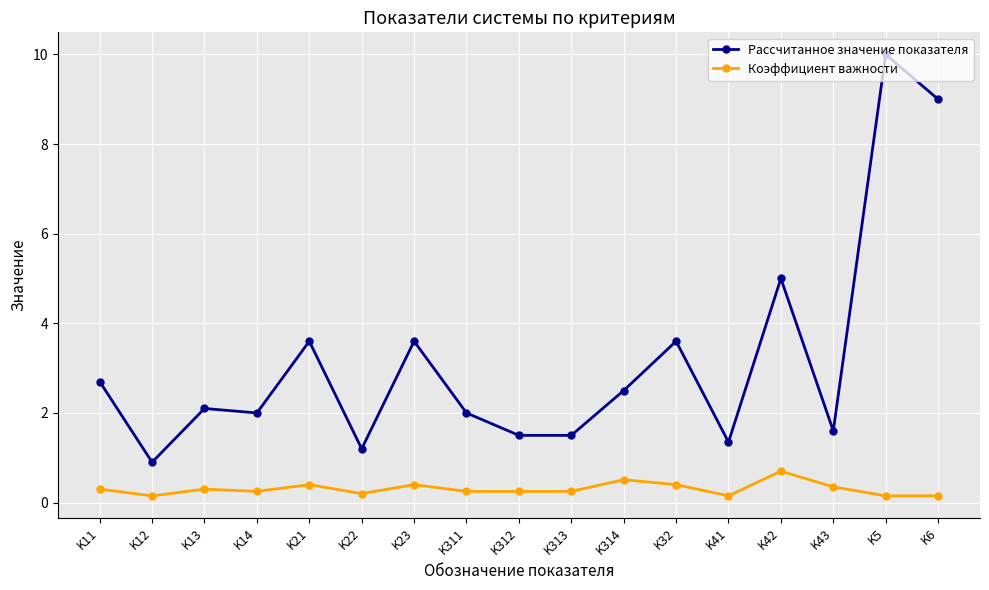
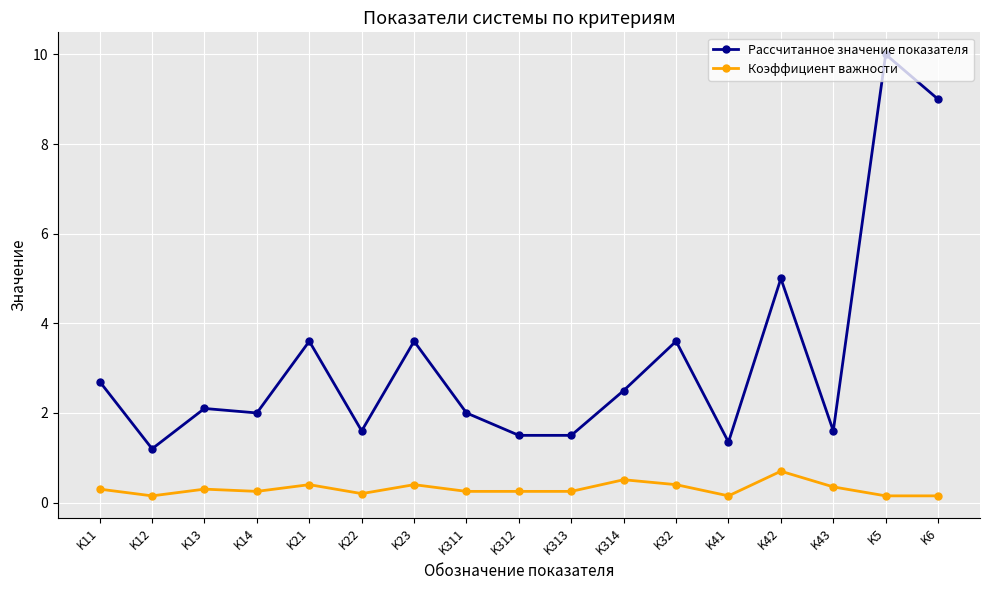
  {
    "Рассчитанное значение показателя": {
      "K11": 2.7,
-     "K12": 0.9,
+     "K12": 1.2,
      "K13": 2.1,
      "K14": 2.0,
      "K21": 3.6,
-     "K22": 1.2,
+     "K22": 1.6,
      "K23": 3.6,
      "K311": 2.0,
      "K312": 1.5,
      "K313": 1.5,
      "K314": 2.5,
      "K32": 3.6,
      "K41": 1.4,
      "K42": 5.0,
      "K43": 1.6,
      "K6": 9.0
    },
    "Коэффициент важности": {
      "K11": 0.3,
      "K12": 0.2,
      "K13": 0.3,
      "K14": 0.3,
      "K21": 0.4,
      "K22": 0.2,
      "K23": 0.4,
      "K311": 0.3,
      "K312": 0.3,
      "K313": 0.3,
      "K314": 0.5,
      "K32": 0.4,
      "K41": 0.2,
      "K42": 0.7,
      "K43": 0.4,
      "K5": 0.2,
      "K6": 0.2
    }
  }
